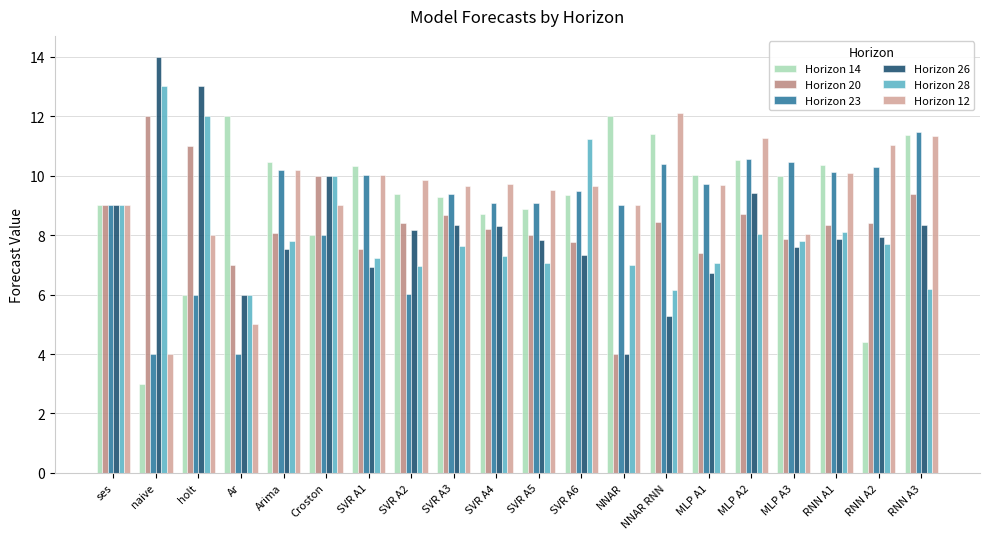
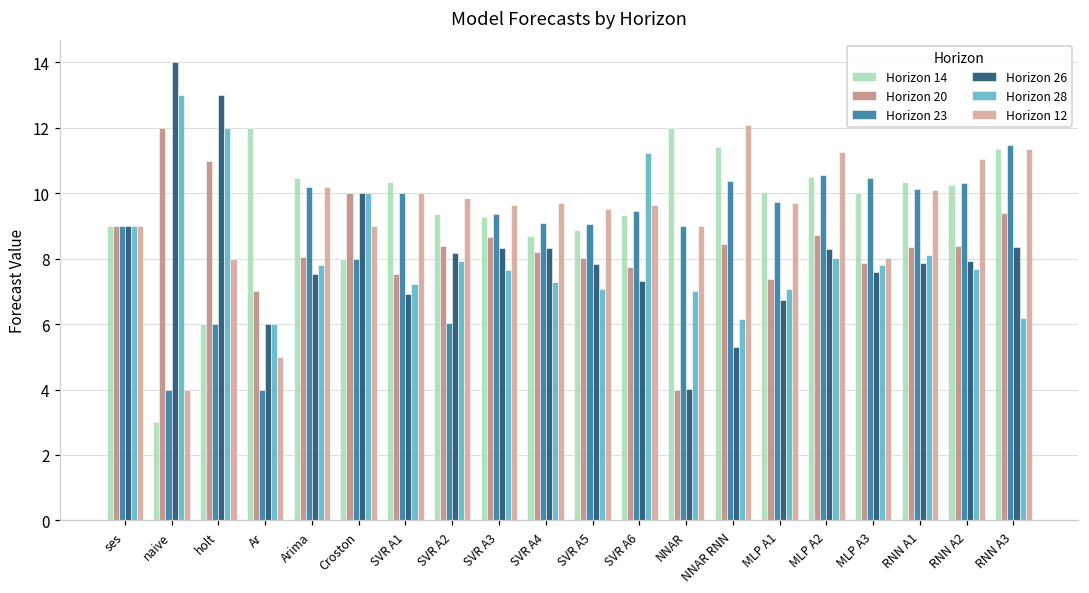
  {
    "Horizon 14": {
      "ses": 9.0,
      "naive": 3.0,
      "holt": 6.0,
      "Ar": 12.0,
      "Arima": 10.5,
      "Croston": 8.0,
      "SVR A1": 10.3,
      "SVR A2": 9.4,
      "SVR A3": 9.3,
      "SVR A4": 8.7,
      "SVR A5": 8.9,
      "SVR A6": 9.3,
      "NNAR": 12.0,
      "NNAR RNN": 11.4,
      "MLP A1": 10.0,
      "MLP A2": 10.5,
      "MLP A3": 10.0,
      "RNN A1": 10.4,
-     "RNN A2": 4.4,
+     "RNN A2": 10.3,
      "RNN A3": 11.4
    },
    "Horizon 23": {
      "ses": 9.0,
      "naive": 4.0,
      "holt": 6.0,
      "Ar": 4.0,
      "Arima": 10.2,
      "Croston": 8.0,
      "SVR A1": 10.0,
      "SVR A2": 6.0,
      "SVR A3": 9.4,
      "SVR A4": 9.1,
      "SVR A5": 9.1,
      "SVR A6": 9.5,
      "NNAR": 9.0,
      "NNAR RNN": 10.4,
      "MLP A1": 9.7,
      "MLP A2": 10.6,
      "MLP A3": 10.5,
      "RNN A1": 10.1,
      "RNN A2": 10.3,
      "RNN A3": 11.5
    },
    "Horizon 26": {
      "ses": 9.0,
      "naive": 14.0,
      "holt": 13.0,
      "Ar": 6.0,
      "Arima": 7.5,
      "Croston": 10.0,
      "SVR A1": 6.9,
      "SVR A2": 8.2,
      "SVR A3": 8.3,
      "SVR A4": 8.3,
      "SVR A5": 7.8,
      "SVR A6": 7.3,
      "NNAR": 4.0,
      "NNAR RNN": 5.3,
      "MLP A1": 6.7,
-     "MLP A2": 9.4,
+     "MLP A2": 8.3,
      "MLP A3": 7.6,
      "RNN A1": 7.9,
      "RNN A2": 7.9,
      "RNN A3": 8.3
    },
    "Horizon 28": {
      "ses": 9.0,
      "naive": 13.0,
      "holt": 12.0,
      "Ar": 6.0,
      "Arima": 7.8,
      "Croston": 10.0,
      "SVR A1": 7.2,
-     "SVR A2": 7.0,
+     "SVR A2": 7.9,
      "SVR A3": 7.6,
      "SVR A4": 7.3,
      "SVR A5": 7.1,
      "SVR A6": 11.2,
      "NNAR": 7.0,
      "NNAR RNN": 6.2,
      "MLP A1": 7.1,
      "MLP A2": 8.0,
      "MLP A3": 7.8,
      "RNN A1": 8.1,
      "RNN A2": 7.7,
      "RNN A3": 6.2
    }
  }
